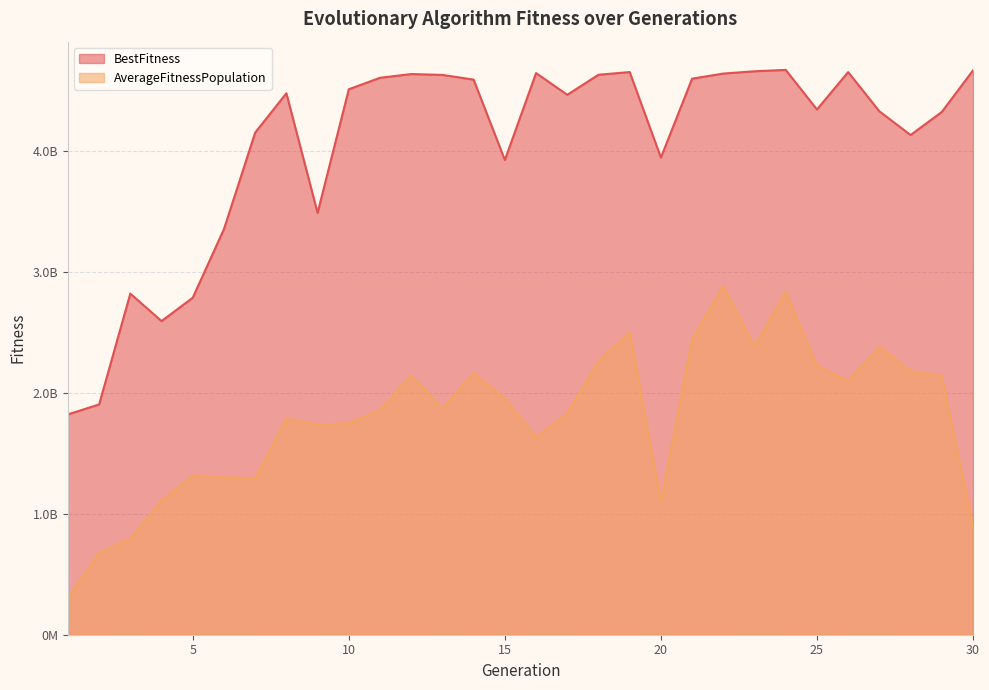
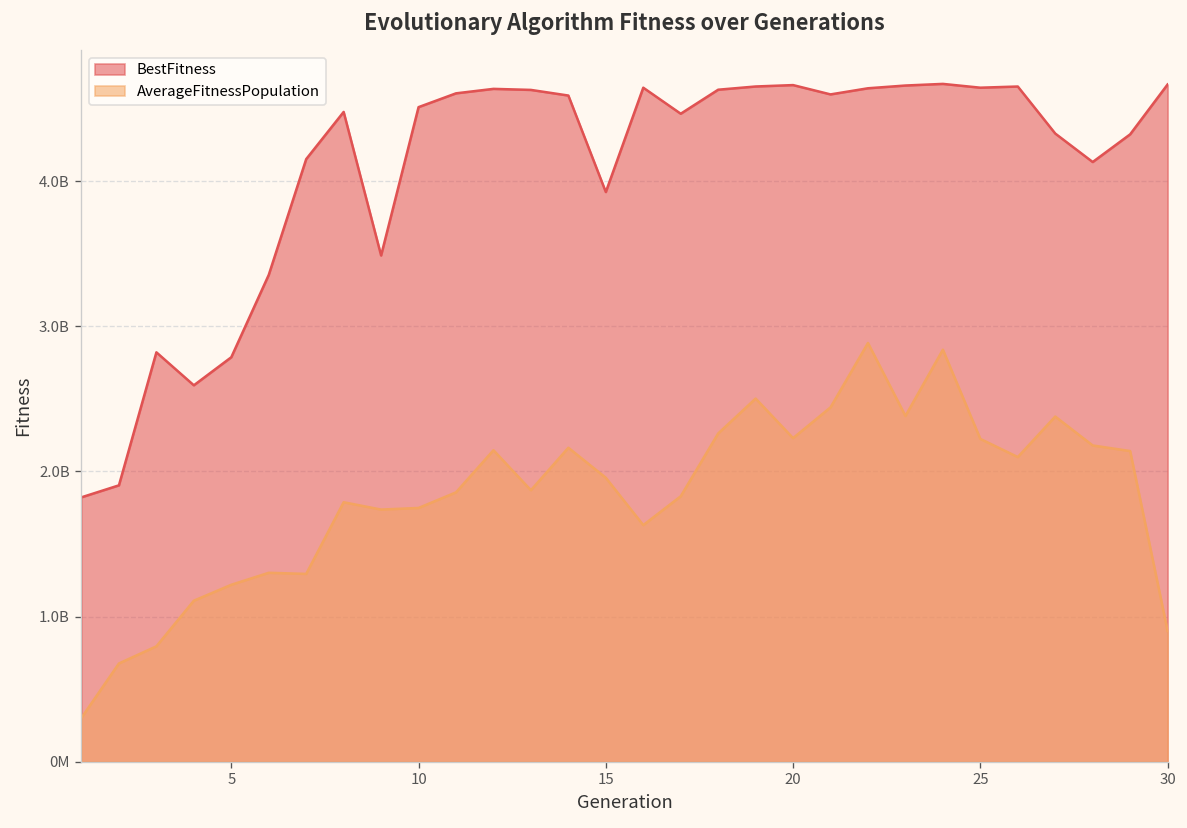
  {
    "BestFitness": {
      "5": 2790000000,
      "10": 4510000000,
      "15": 3930000000,
-     "20": 3950000000,
-     "25": 4340000000,
+     "20": 4660000000,
+     "25": 4640000000,
      "30": 4670000000
    },
    "AverageFitnessPopulation": {
-     "5": 1320000000,
+     "5": 1220000000,
      "10": 1750000000,
      "15": 1960000000,
-     "20": 1110000000,
+     "20": 2230000000,
      "25": 2220000000,
      "30": 900000000
    }
  }
